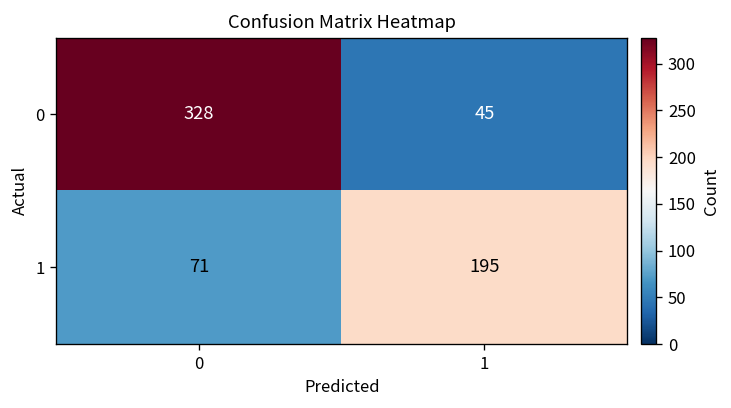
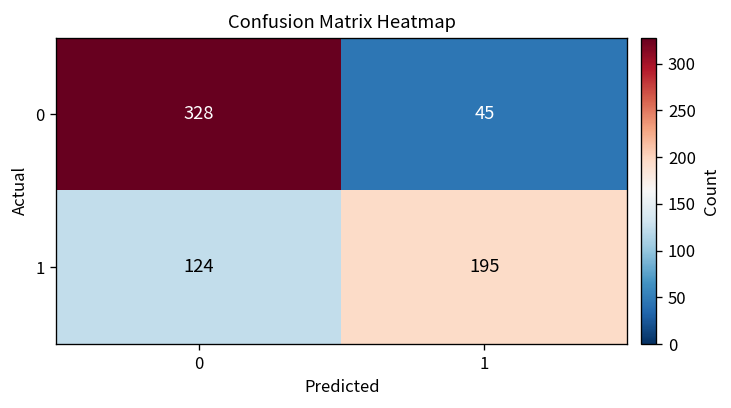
  {
    "0": {
      "0": 328,
      "1": 45
    },
    "1": {
-     "0": 71,
+     "0": 124,
      "1": 195
    }
  }
